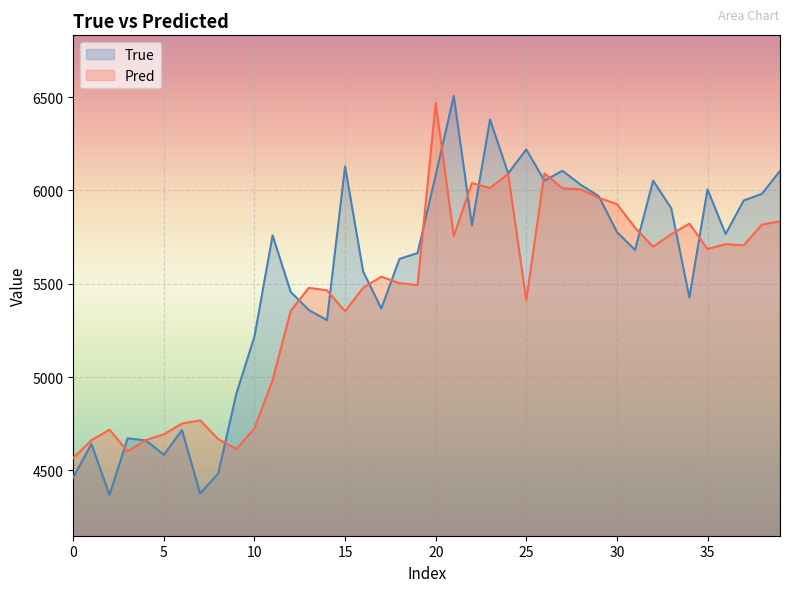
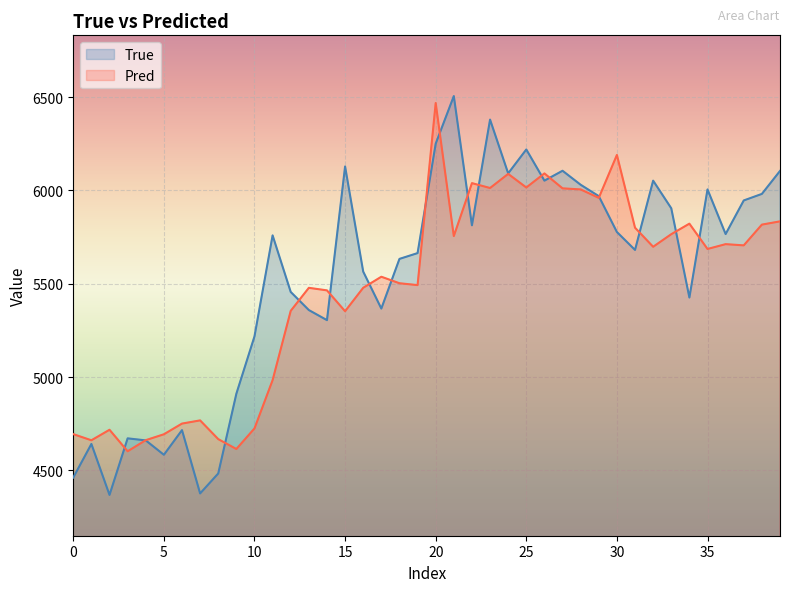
  {
    "True": {
      "0": 4460,
      "5": 4580,
      "10": 5220,
      "15": 6130,
-     "20": 6080,
+     "20": 6250,
      "25": 6220,
      "30": 5780,
      "35": 6010
    },
    "Pred": {
-     "0": 4570,
+     "0": 4690,
      "5": 4690,
      "10": 4730,
      "15": 5350,
      "20": 6470,
-     "25": 5410,
-     "30": 5930,
+     "25": 6020,
+     "30": 6190,
      "35": 5690
    }
  }
